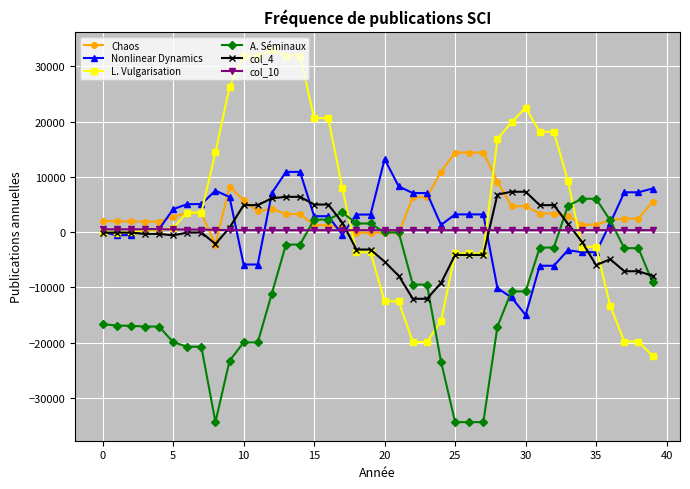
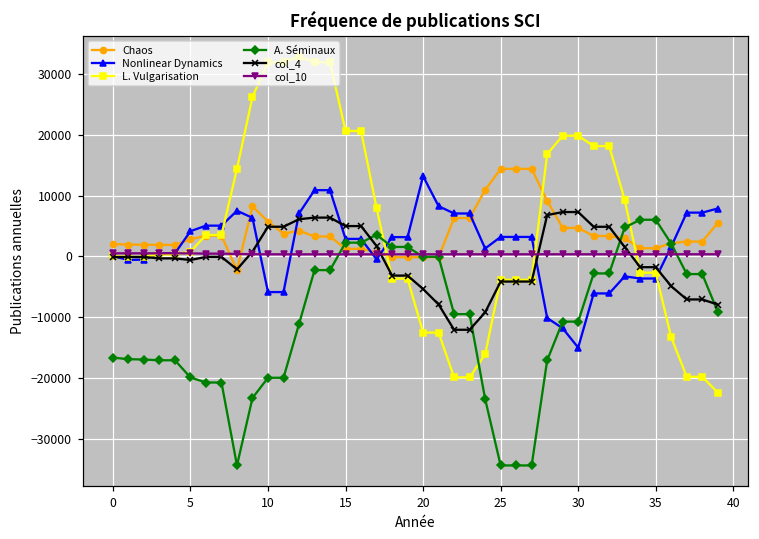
  {
    "Chaos": {
      "0": 2000,
      "5": 3000,
      "10": 6000,
      "15": 1000,
      "25": 14000,
      "30": 5000,
      "35": 1000
    },
    "Nonlinear Dynamics": {
      "5": 4000,
      "10": -6000,
      "15": 3000,
      "20": 13000,
      "25": 3000,
      "30": -15000,
      "35": -4000
    },
    "L. Vulgarisation": {
      "15": 21000,
      "20": -13000,
-     "30": 23000,
+     "30": 20000,
      "35": -3000
    },
    "A. Séminaux": {
      "0": -17000,
      "5": -20000,
      "10": -20000,
      "15": 2000,
      "25": -34000,
      "30": -11000,
      "35": 6000
    },
    "col_4": {
      "5": -1000,
      "10": 5000,
      "15": 5000,
      "20": -5000,
      "30": 7000,
-     "35": -6000
+     "35": -2000
    },
    "col_10": {
      "0": 1000,
      "10": 0,
      "15": 0,
      "25": 0,
      "30": 0,
      "35": 0
    }
  }
